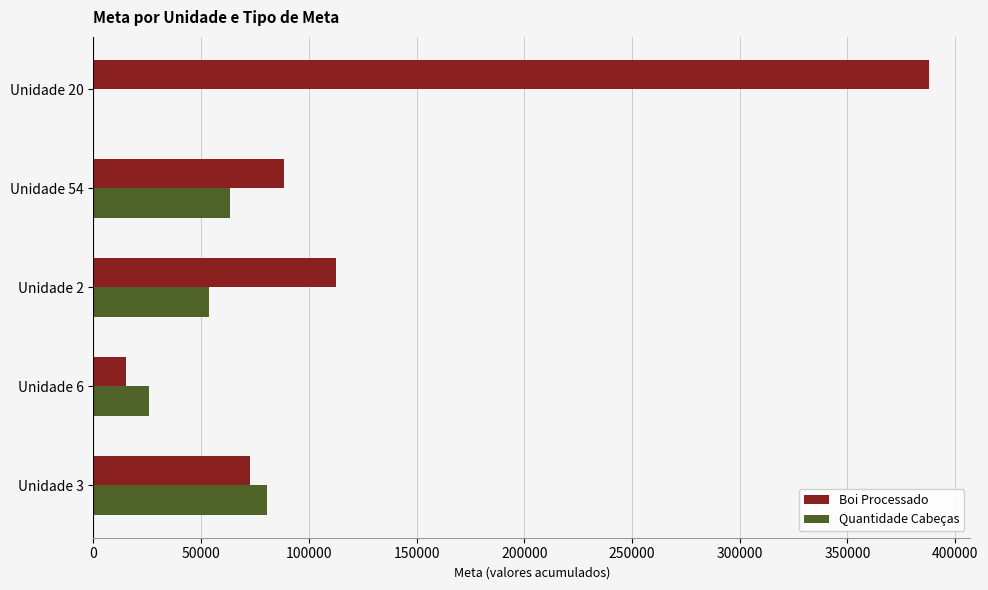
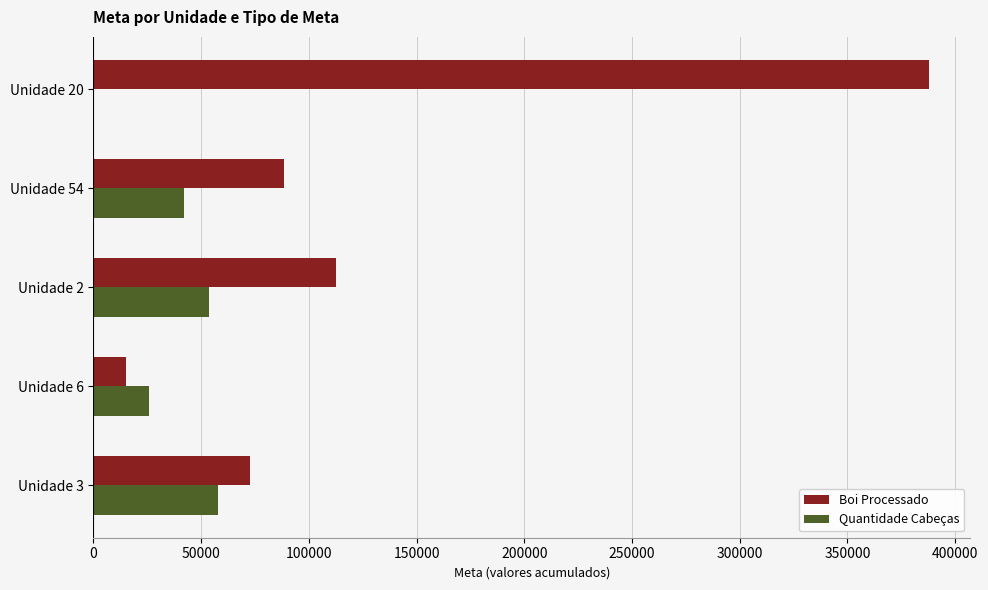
  {
    "Boi Processado": {
      "Unidade 20": 388000,
      "Unidade 54": 89000,
      "Unidade 2": 113000,
      "Unidade 6": 15000,
      "Unidade 3": 73000
    },
    "Quantidade Cabeças": {
      "Unidade 20": 0,
-     "Unidade 54": 64000,
+     "Unidade 54": 42000,
      "Unidade 2": 54000,
      "Unidade 6": 26000,
-     "Unidade 3": 81000
+     "Unidade 3": 58000
    }
  }
